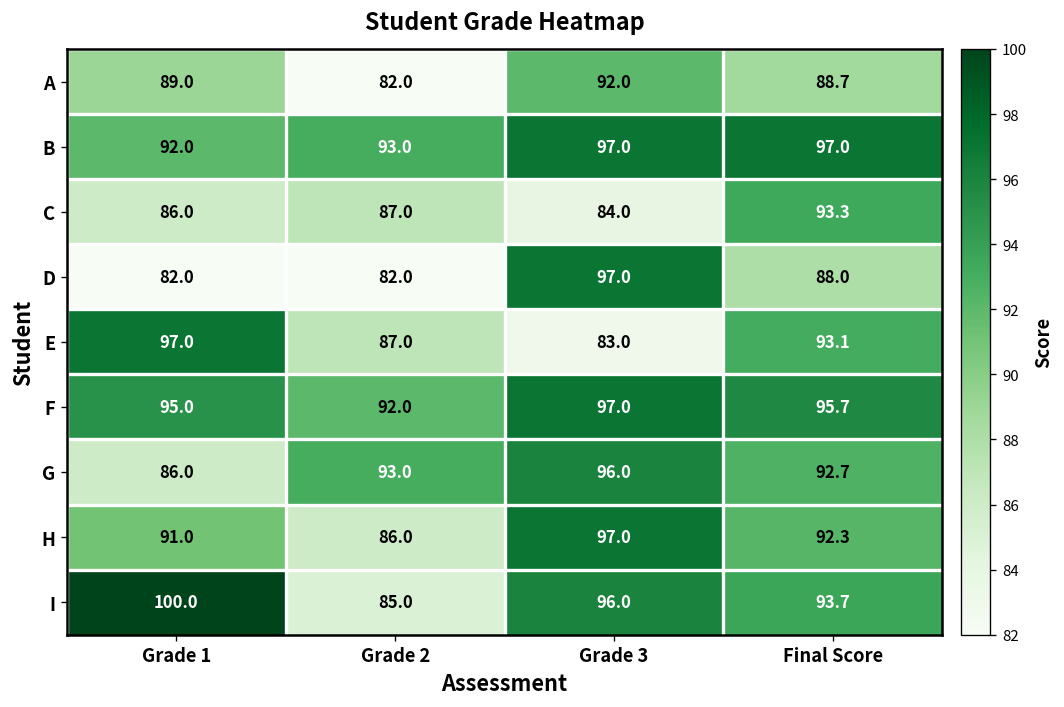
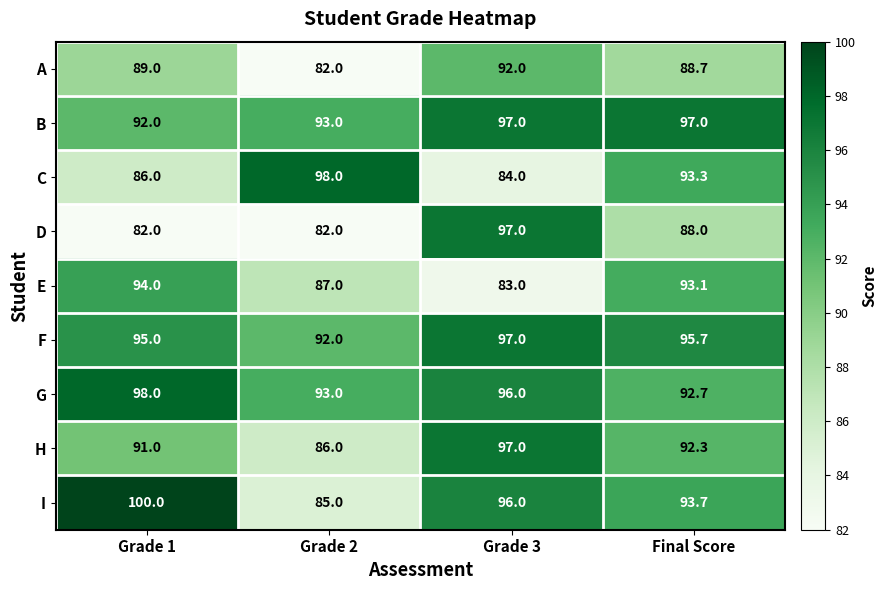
  {
    "A": {
      "Grade 1": 89.0,
      "Grade 2": 82.0,
      "Grade 3": 92.0,
      "Final Score": 88.7
    },
    "B": {
      "Grade 1": 92.0,
      "Grade 2": 93.0,
      "Grade 3": 97.0,
      "Final Score": 97.0
    },
    "C": {
      "Grade 1": 86.0,
-     "Grade 2": 87.0,
+     "Grade 2": 98.0,
      "Grade 3": 84.0,
      "Final Score": 93.3
    },
    "D": {
      "Grade 1": 82.0,
      "Grade 2": 82.0,
      "Grade 3": 97.0,
      "Final Score": 88.0
    },
    "E": {
-     "Grade 1": 97.0,
+     "Grade 1": 94.0,
      "Grade 2": 87.0,
      "Grade 3": 83.0,
      "Final Score": 93.1
    },
    "F": {
      "Grade 1": 95.0,
      "Grade 2": 92.0,
      "Grade 3": 97.0,
      "Final Score": 95.7
    },
    "G": {
-     "Grade 1": 86.0,
+     "Grade 1": 98.0,
      "Grade 2": 93.0,
      "Grade 3": 96.0,
      "Final Score": 92.7
    },
    "H": {
      "Grade 1": 91.0,
      "Grade 2": 86.0,
      "Grade 3": 97.0,
      "Final Score": 92.3
    },
    "I": {
      "Grade 1": 100.0,
      "Grade 2": 85.0,
      "Grade 3": 96.0,
      "Final Score": 93.7
    }
  }
